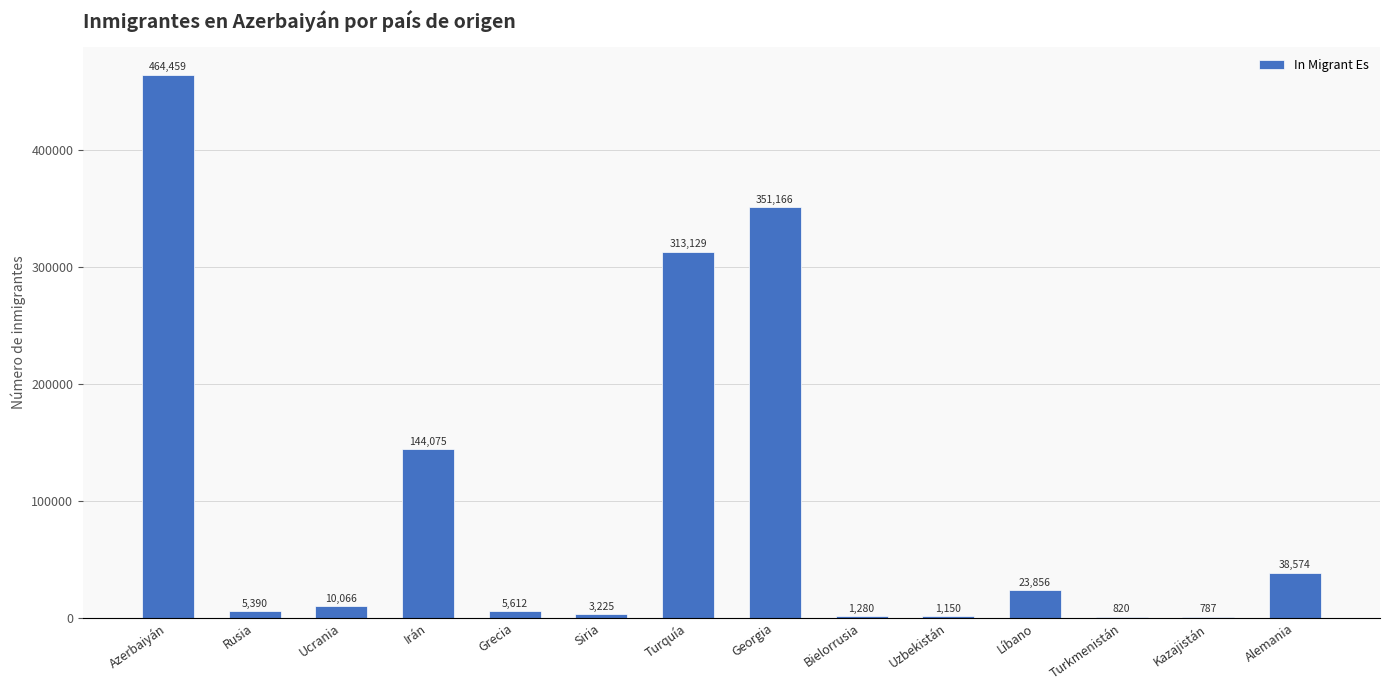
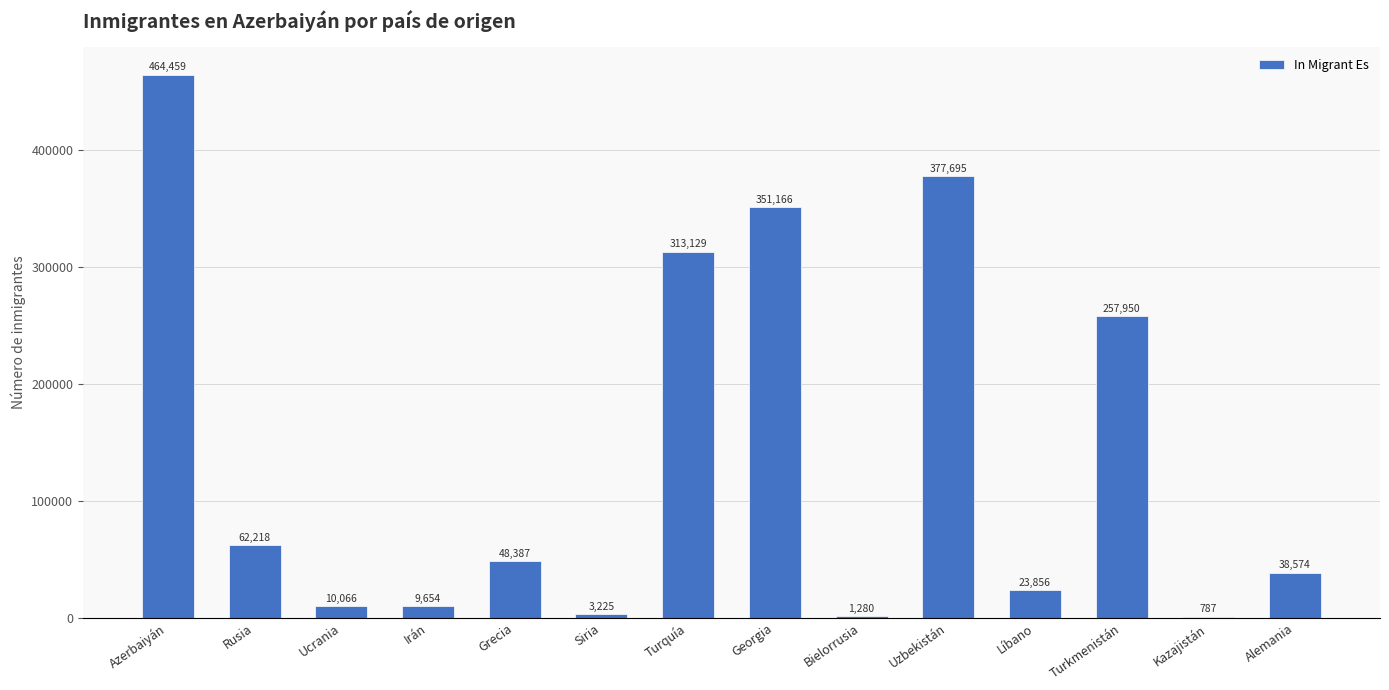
  {
    "Azerbaiyán": "464,459",
-   "Rusia": "5,390",
+   "Rusia": "62,218",
    "Ucrania": "10,066",
-   "Irán": "144,075",
-   "Grecia": "5,612",
+   "Irán": "9,654",
+   "Grecia": "48,387",
    "Siria": "3,225",
    "Turquía": "313,129",
    "Georgia": "351,166",
    "Bielorrusia": "1,280",
-   "Uzbekistán": "1,150",
+   "Uzbekistán": "377,695",
    "Líbano": "23,856",
-   "Turkmenistán": "820",
+   "Turkmenistán": "257,950",
    "Kazajistán": "787",
    "Alemania": "38,574"
  }
